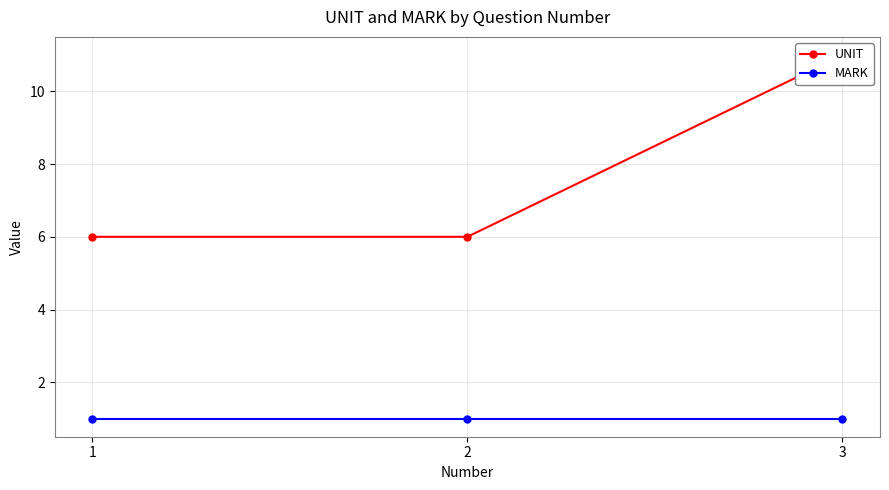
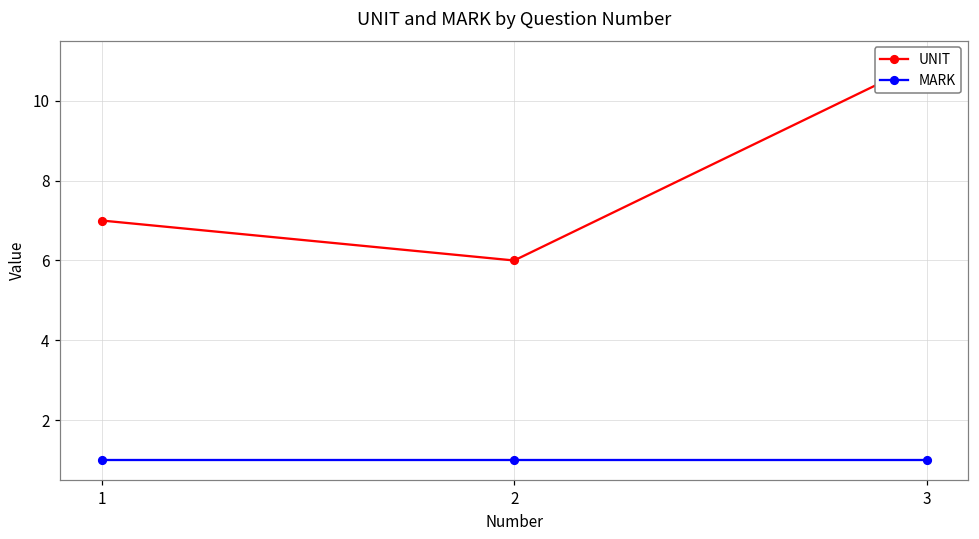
  {
    "UNIT": {
-     "1": 6,
+     "1": 7,
      "2": 6
    },
    "MARK": {
      "1": 1,
      "2": 1,
      "3": 1
    }
  }
